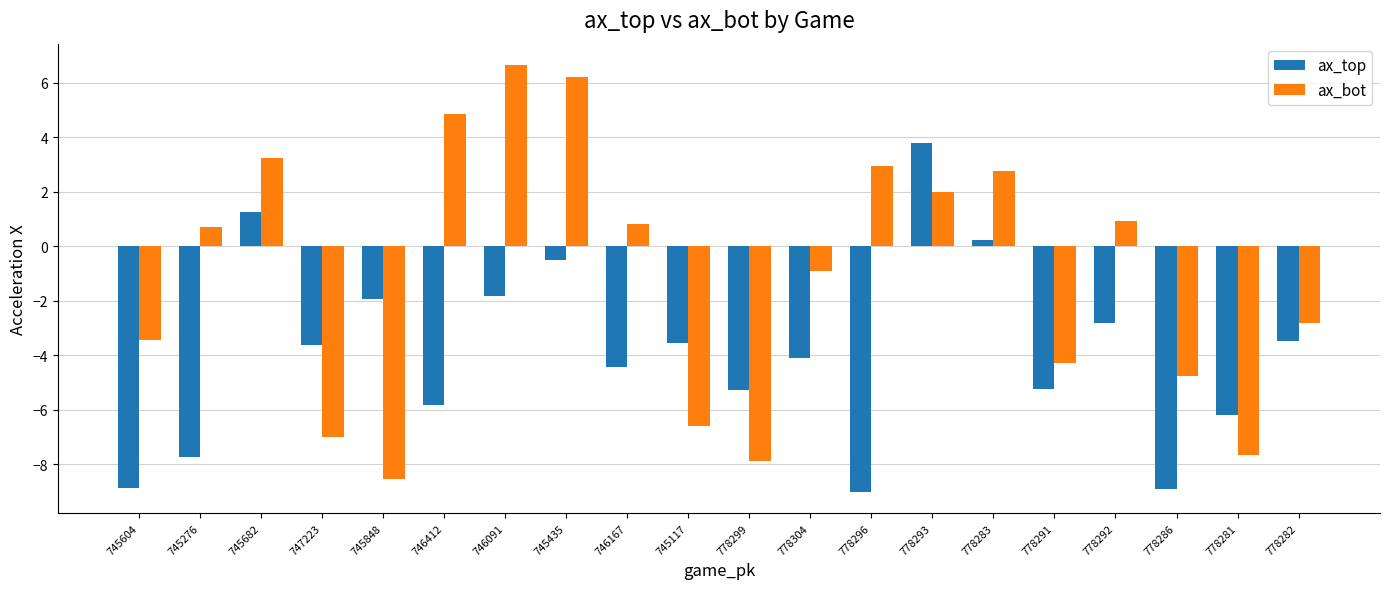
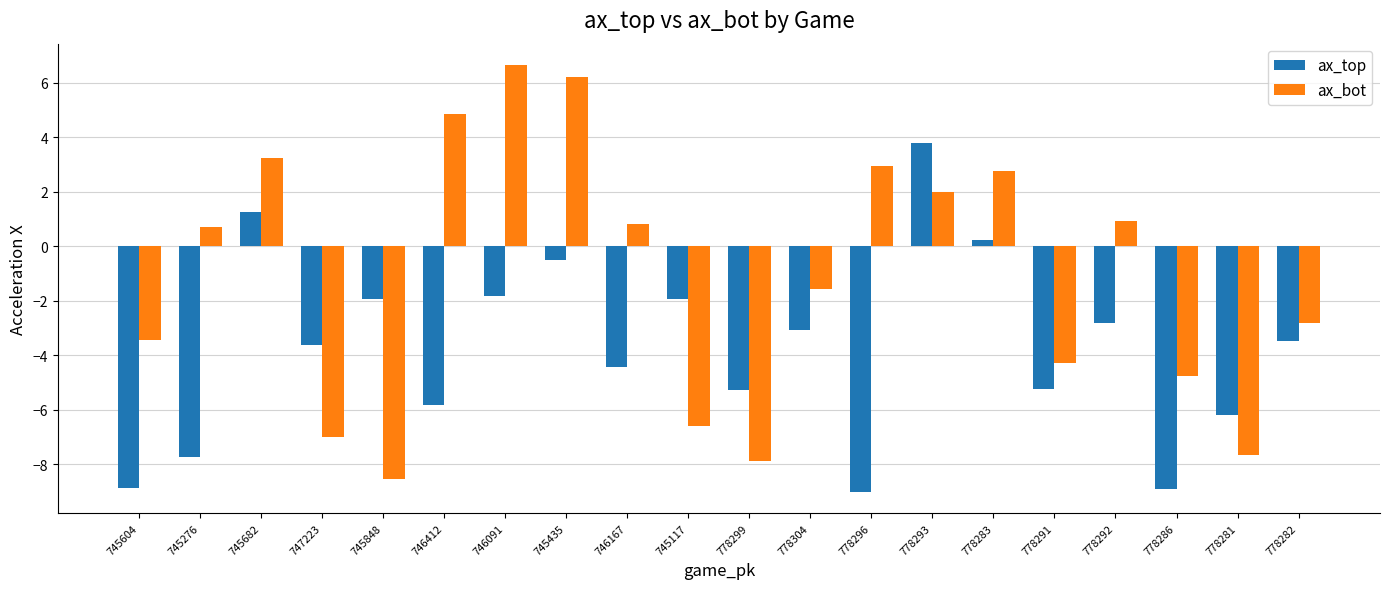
  {
    "ax_top": {
      "745604": -8.9,
      "745276": -7.8,
      "745682": 1.2,
      "747223": -3.6,
      "745848": -1.9,
      "746412": -5.8,
      "746091": -1.8,
      "745435": -0.5,
      "746167": -4.4,
-     "745117": -3.6,
+     "745117": -1.9,
      "778299": -5.3,
-     "778304": -4.1,
+     "778304": -3.1,
      "778296": -9.0,
      "778293": 3.8,
      "778283": 0.2,
      "778291": -5.2,
      "778292": -2.8,
      "778286": -8.9,
      "778281": -6.2,
      "778282": -3.5
    },
    "ax_bot": {
      "745604": -3.5,
      "745276": 0.7,
      "745682": 3.2,
      "747223": -7.0,
      "745848": -8.5,
      "746412": 4.8,
      "746091": 6.6,
      "745435": 6.2,
      "746167": 0.8,
      "745117": -6.6,
      "778299": -7.9,
-     "778304": -0.9,
+     "778304": -1.6,
      "778296": 2.9,
      "778293": 2.0,
      "778283": 2.8,
      "778291": -4.3,
      "778292": 0.9,
      "778286": -4.8,
      "778281": -7.6,
      "778282": -2.8
    }
  }
